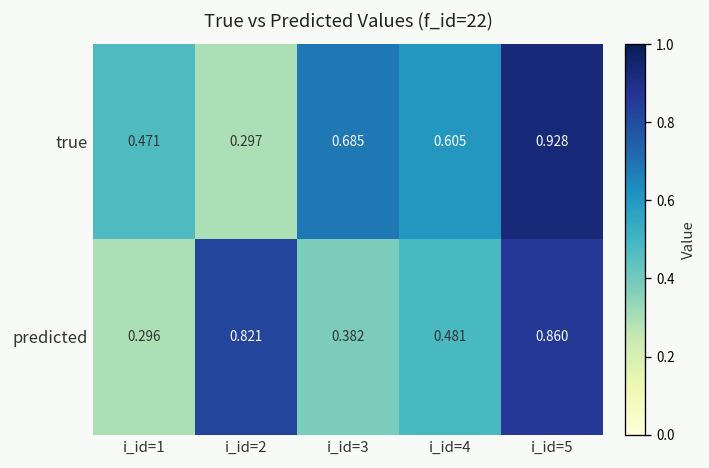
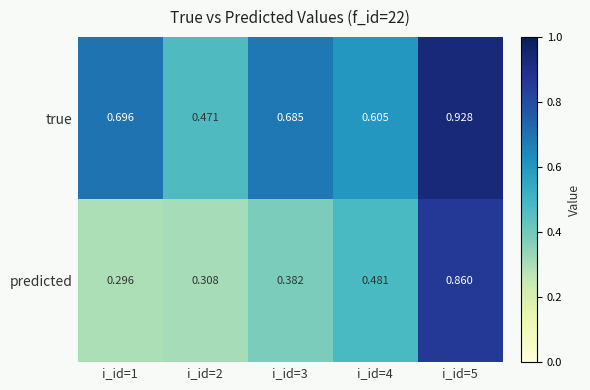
  {
    "true": {
-     "i_id=1": 0.471,
-     "i_id=2": 0.297,
+     "i_id=1": 0.696,
+     "i_id=2": 0.471,
      "i_id=3": 0.685,
      "i_id=4": 0.605,
      "i_id=5": 0.928
    },
    "predicted": {
      "i_id=1": 0.296,
-     "i_id=2": 0.821,
+     "i_id=2": 0.308,
      "i_id=3": 0.382,
      "i_id=4": 0.481,
      "i_id=5": 0.860
    }
  }
